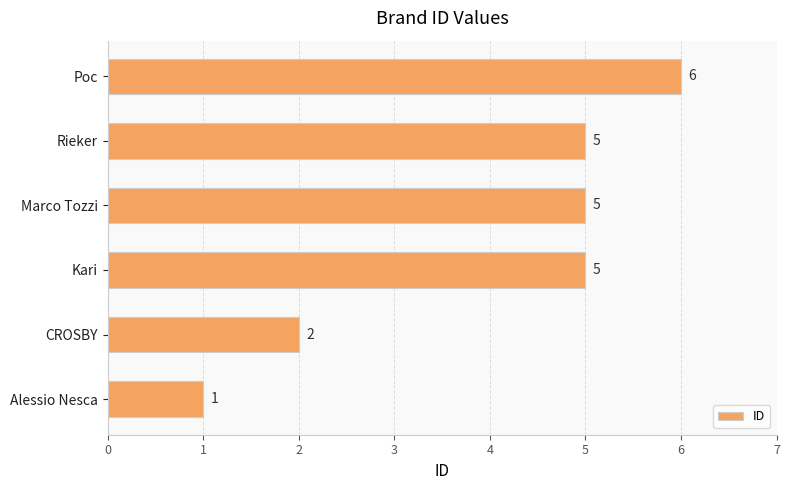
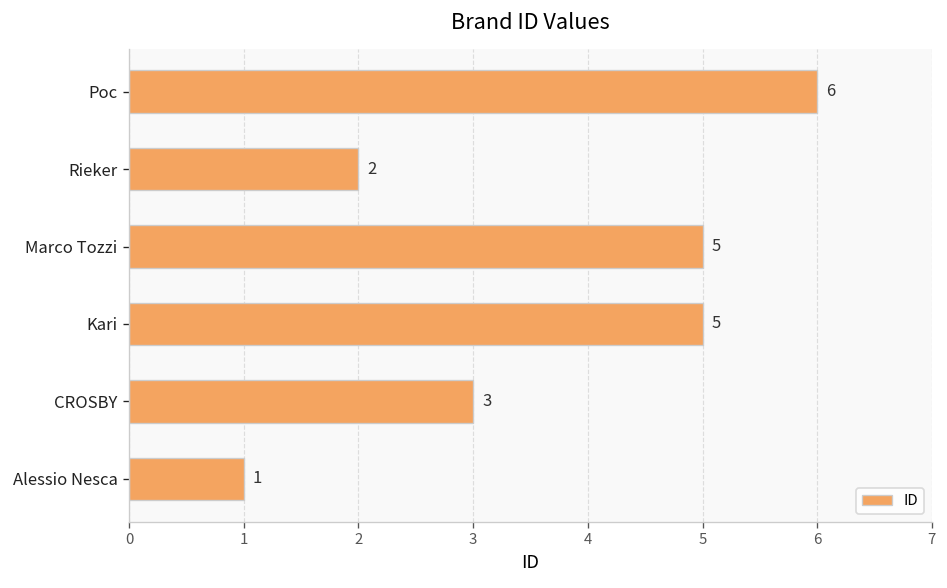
  {
    "Рос": 6,
-   "Rieker": 5,
+   "Rieker": 2,
    "Marco Tozzi": 5,
    "Kari": 5,
-   "CROSBY": 2,
+   "CROSBY": 3,
    "Alessio Nesca": 1
  }
